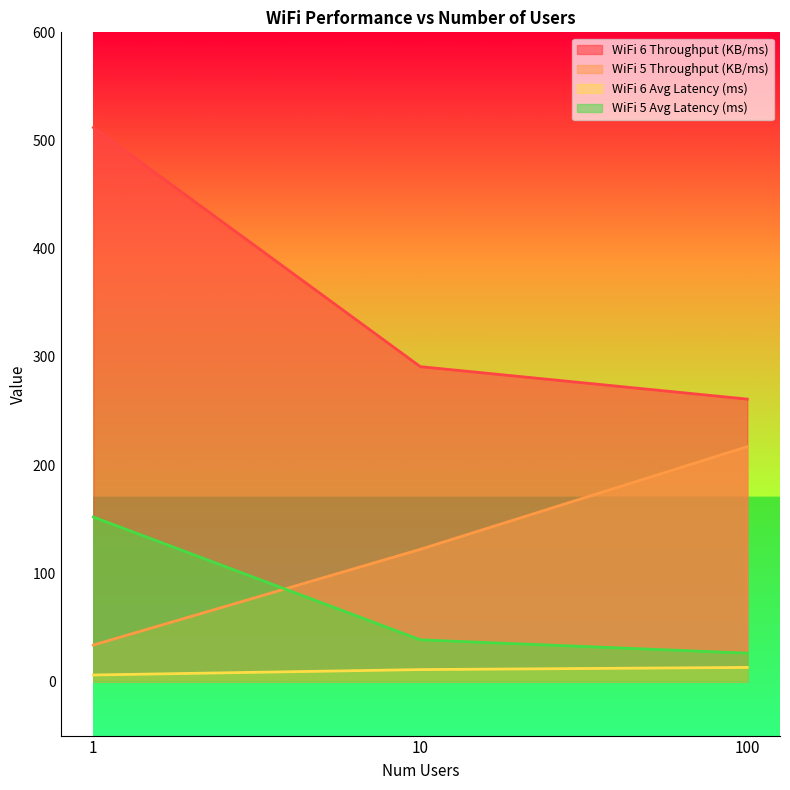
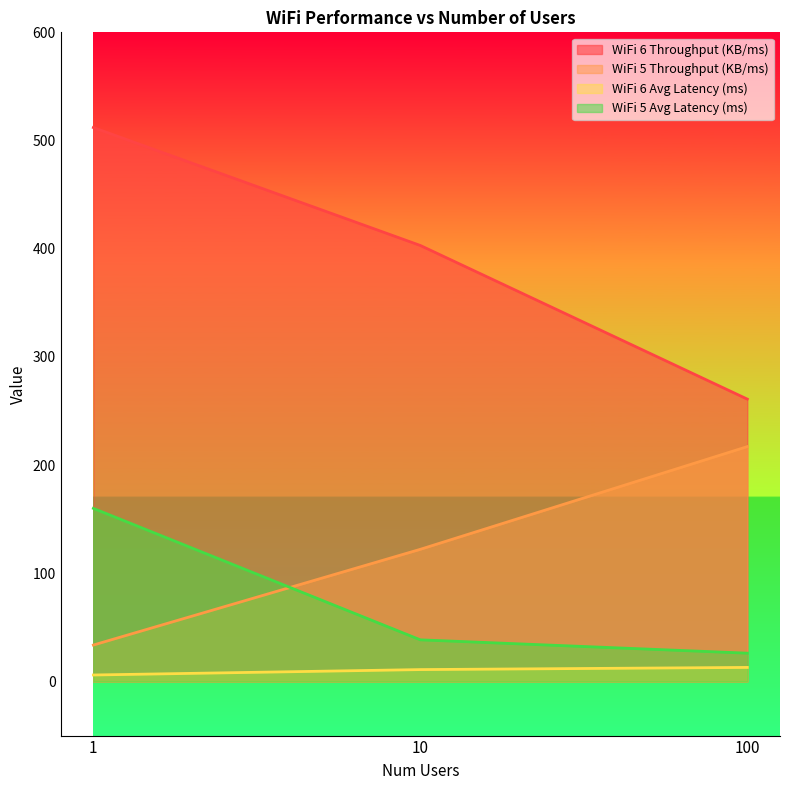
  {
    "WiFi 6 Throughput (KB/ms)": {
      "1": 512,
-     "10": 291,
+     "10": 403,
      "100": 261
    },
    "WiFi 5 Avg Latency (ms)": {
-     "1": 152,
+     "1": 160,
      "10": 39,
      "100": 26
    }
  }
